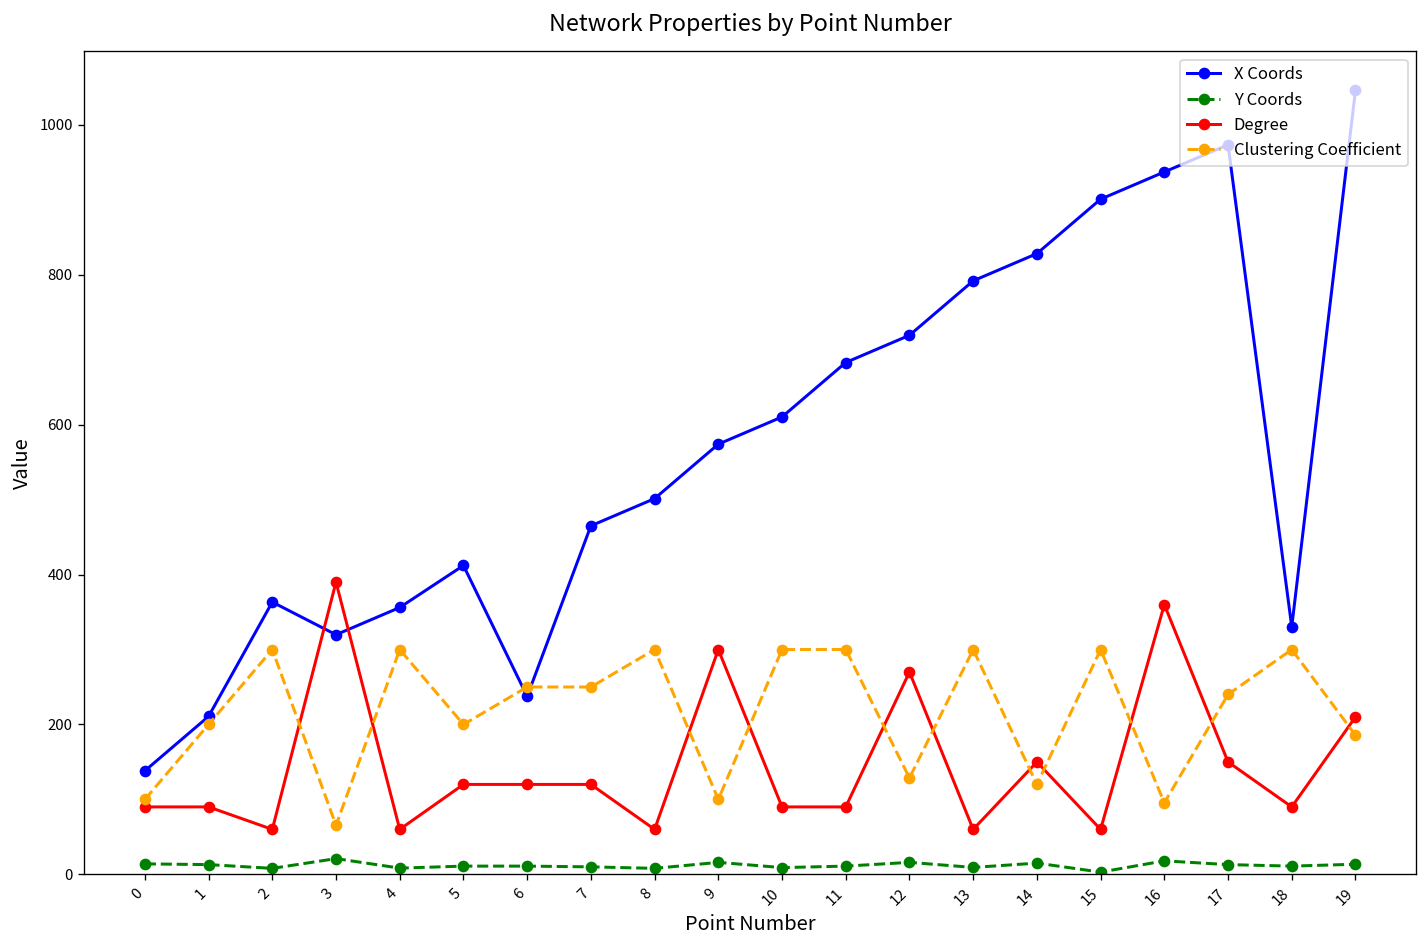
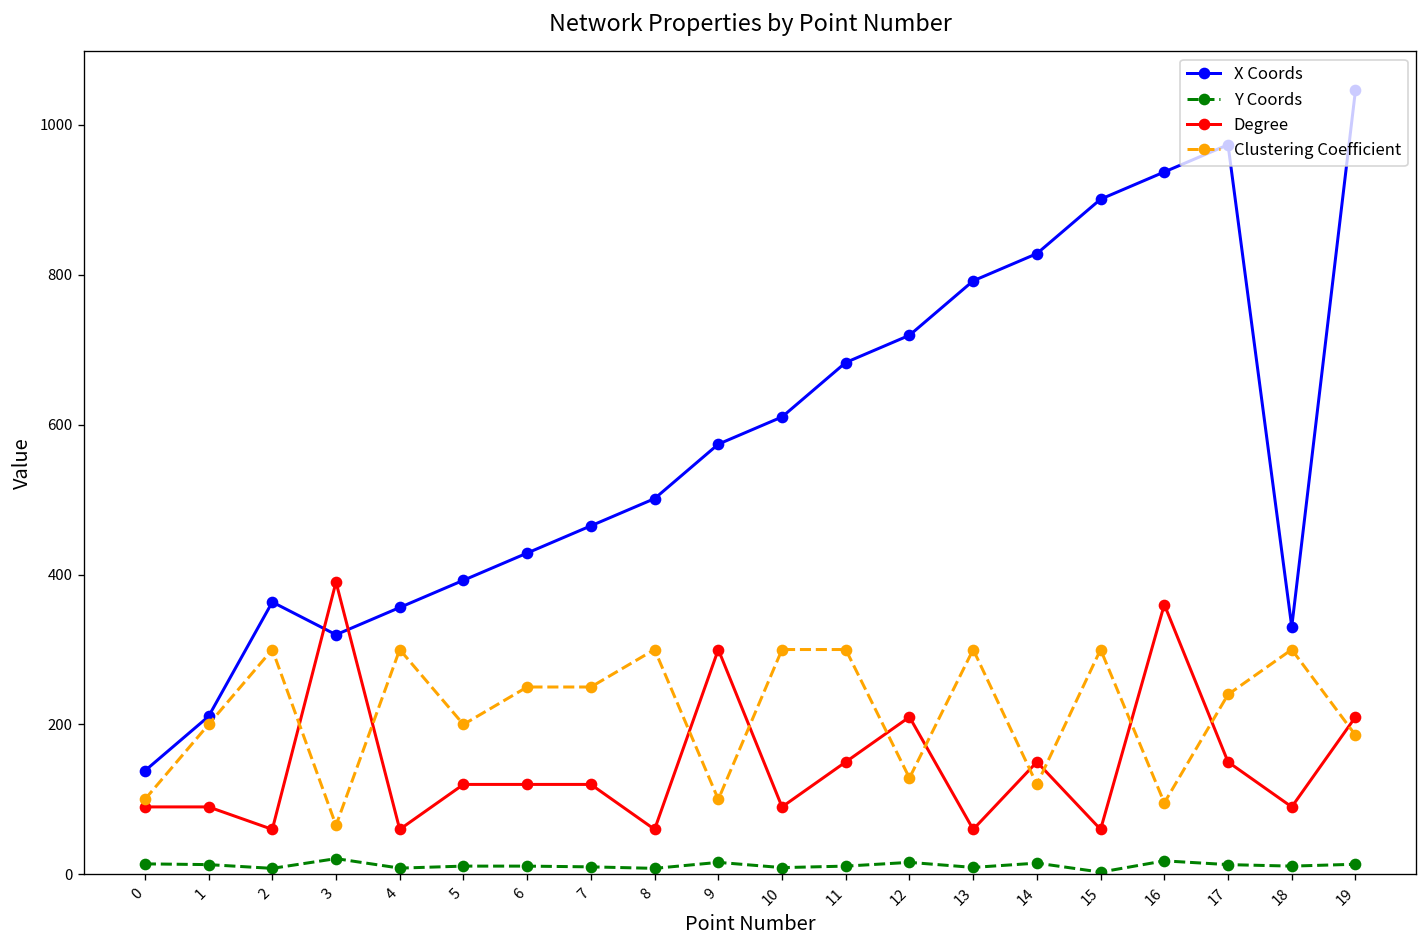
  {
    "X Coords": {
      "0": 140,
      "1": 210,
      "2": 360,
      "3": 320,
      "4": 360,
-     "5": 410,
-     "6": 240,
+     "5": 390,
+     "6": 430,
      "7": 470,
      "8": 500,
      "9": 570,
      "10": 610,
      "11": 680,
      "12": 720,
      "13": 790,
      "14": 830,
      "15": 900,
      "16": 940,
      "18": 330
    },
    "Y Coords": {
      "0": 10,
      "1": 10,
      "2": 10,
      "3": 20,
      "4": 10,
      "5": 10,
      "6": 10,
      "7": 10,
      "8": 10,
      "9": 20,
      "10": 10,
      "11": 10,
      "12": 20,
      "13": 10,
      "14": 10,
      "15": 0,
      "16": 20,
      "17": 10,
      "18": 10,
      "19": 10
    },
    "Degree": {
      "0": 90,
      "1": 90,
      "2": 60,
      "3": 390,
      "4": 60,
      "5": 120,
      "6": 120,
      "7": 120,
      "8": 60,
      "9": 300,
      "10": 90,
-     "11": 90,
-     "12": 270,
+     "11": 150,
+     "12": 210,
      "13": 60,
      "14": 150,
      "15": 60,
      "16": 360,
      "17": 150,
      "18": 90,
      "19": 210
    },
    "Clustering Coefficient": {
      "0": 100,
      "1": 200,
      "2": 300,
      "3": 70,
      "4": 300,
      "5": 200,
      "6": 250,
      "7": 250,
      "8": 300,
      "9": 100,
      "10": 300,
      "11": 300,
      "12": 130,
      "13": 300,
      "14": 120,
      "15": 300,
      "16": 100,
      "17": 240,
      "18": 300,
      "19": 190
    }
  }
